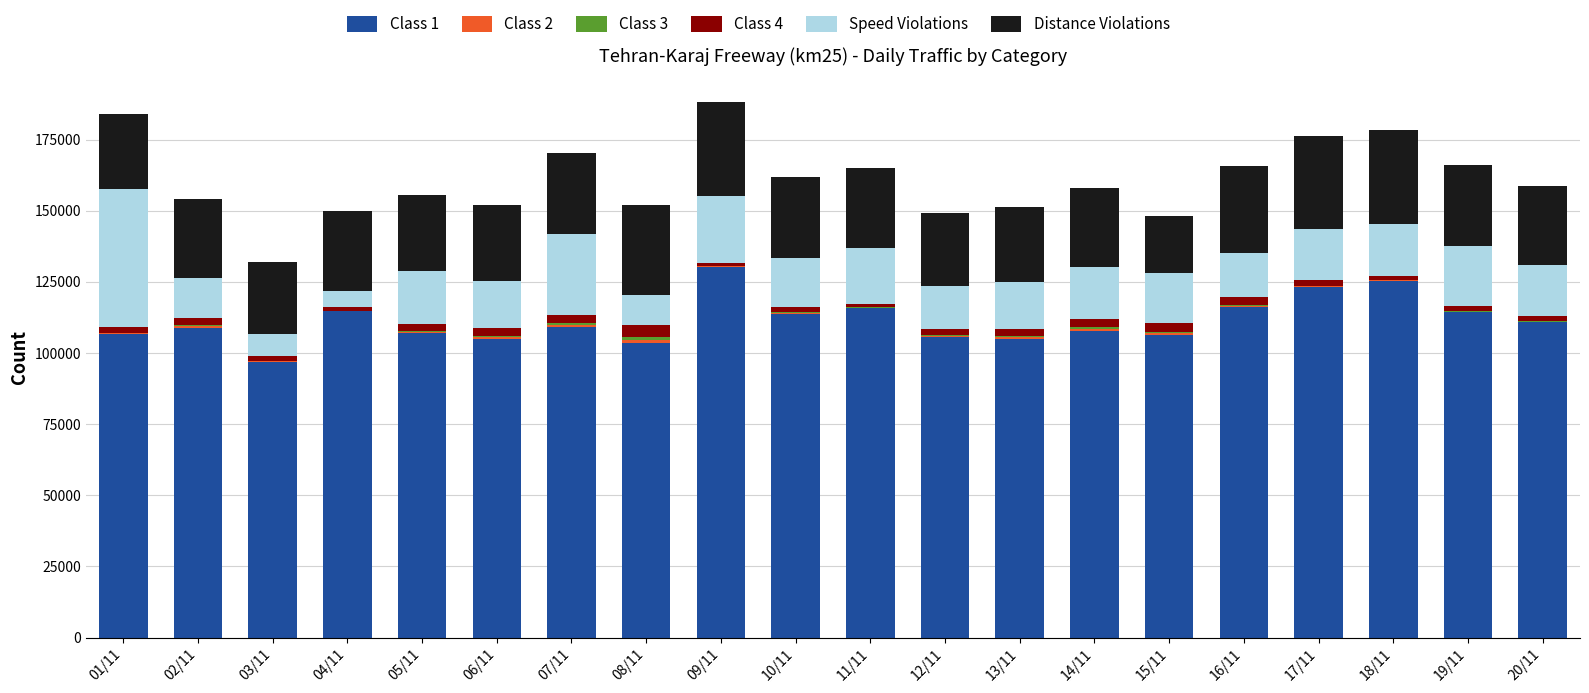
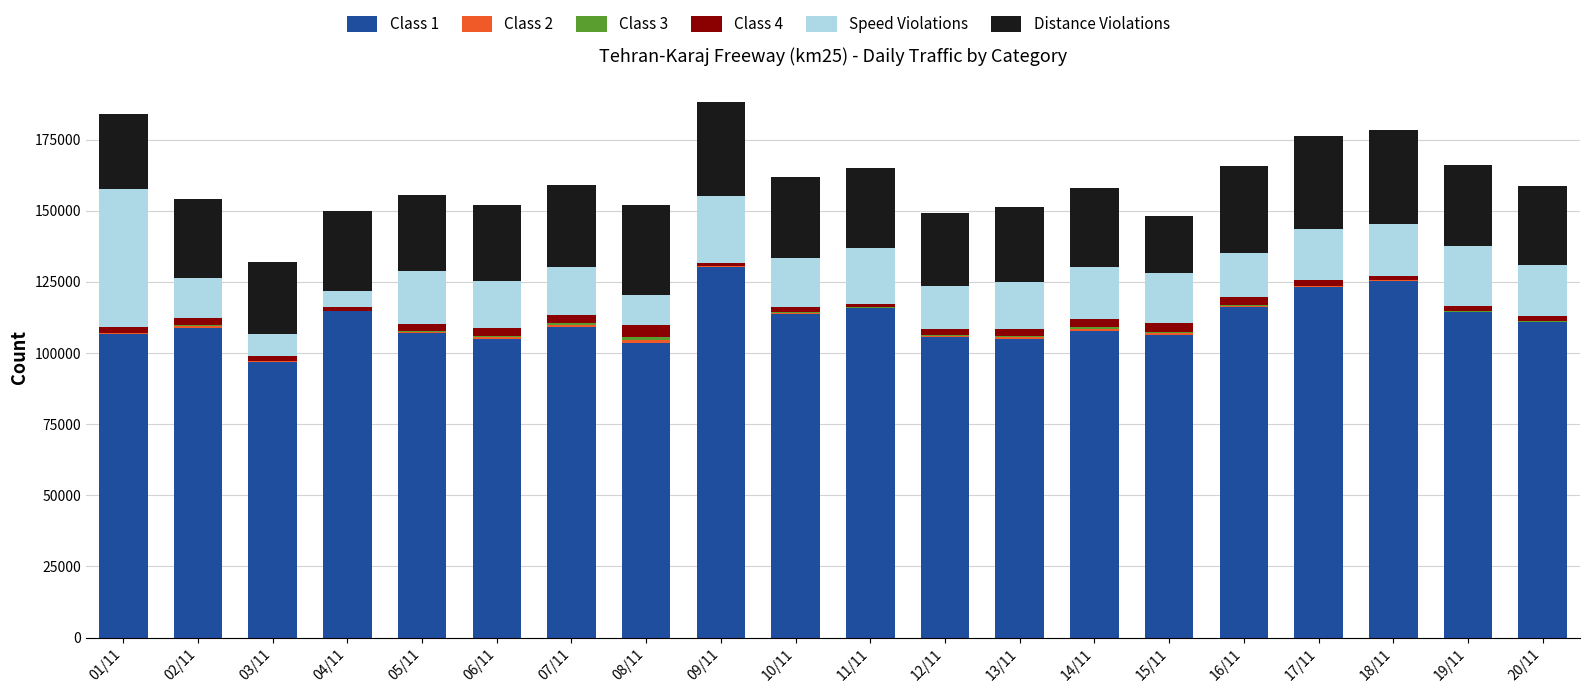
  {
    "Class 1": {
      "01/11": 107000,
      "02/11": 109000,
      "03/11": 97000,
      "04/11": 115000,
      "05/11": 107000,
      "06/11": 105000,
      "07/11": 109000,
      "08/11": 103000,
      "09/11": 130000,
      "10/11": 114000,
      "11/11": 116000,
      "12/11": 106000,
      "13/11": 105000,
      "14/11": 108000,
      "15/11": 106000,
      "16/11": 116000,
      "17/11": 123000,
      "18/11": 126000,
      "19/11": 114000,
      "20/11": 111000
    },
    "Class 2": {
      "08/11": 1000
    },
    "Class 3": {
      "08/11": 1000
    },
    "Class 4": {
      "01/11": 2000,
      "02/11": 3000,
      "03/11": 2000,
      "04/11": 1000,
      "05/11": 2000,
      "06/11": 3000,
      "07/11": 3000,
      "08/11": 4000,
      "09/11": 1000,
      "10/11": 2000,
      "11/11": 1000,
      "12/11": 2000,
      "13/11": 2000,
      "14/11": 3000,
      "15/11": 3000,
      "16/11": 3000,
      "17/11": 2000,
      "18/11": 1000,
      "19/11": 2000,
      "20/11": 2000
    },
    "Speed Violations": {
      "01/11": 48000,
      "02/11": 14000,
      "03/11": 8000,
      "04/11": 6000,
      "05/11": 19000,
      "06/11": 17000,
-     "07/11": 28000,
+     "07/11": 17000,
      "08/11": 11000,
      "09/11": 24000,
      "10/11": 17000,
      "11/11": 20000,
      "12/11": 15000,
      "13/11": 17000,
      "14/11": 18000,
      "15/11": 17000,
      "16/11": 16000,
      "17/11": 18000,
      "18/11": 18000,
      "19/11": 21000,
      "20/11": 18000
    },
    "Distance Violations": {
      "01/11": 26000,
      "02/11": 28000,
      "03/11": 25000,
      "04/11": 28000,
      "05/11": 27000,
      "06/11": 27000,
      "07/11": 29000,
      "08/11": 32000,
      "09/11": 33000,
      "10/11": 29000,
      "11/11": 28000,
      "12/11": 25000,
      "13/11": 26000,
      "14/11": 28000,
      "15/11": 20000,
      "16/11": 30000,
      "17/11": 32000,
      "18/11": 33000,
      "19/11": 29000,
      "20/11": 28000
    }
  }
